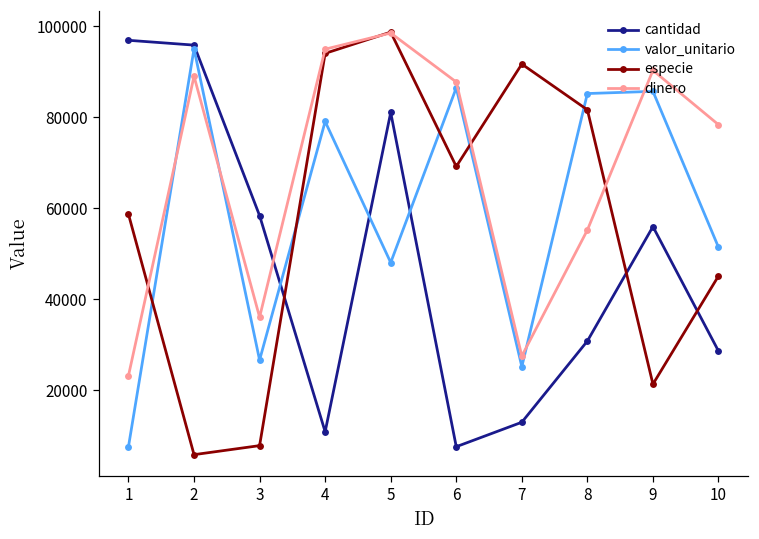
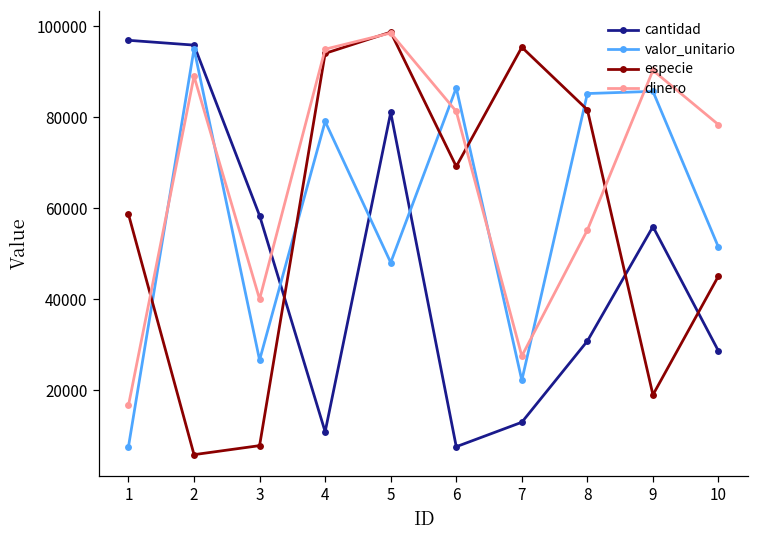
  {
    "cantidad": {
      "1": 97000,
      "2": 96000,
      "3": 58000,
      "4": 11000,
      "5": 81000,
      "6": 8000,
      "7": 13000,
      "8": 31000,
      "9": 56000,
      "10": 29000
    },
    "valor_unitario": {
      "1": 8000,
      "2": 95000,
      "3": 27000,
      "4": 79000,
      "5": 48000,
      "6": 86000,
-     "7": 25000,
+     "7": 22000,
      "8": 85000,
      "9": 86000,
      "10": 51000
    },
    "especie": {
      "1": 59000,
      "2": 6000,
      "3": 8000,
      "4": 94000,
      "6": 69000,
-     "7": 92000,
+     "7": 95000,
      "8": 82000,
-     "9": 21000,
+     "9": 19000,
      "10": 45000
    },
    "dinero": {
-     "1": 23000,
+     "1": 17000,
      "2": 89000,
-     "3": 36000,
+     "3": 40000,
      "4": 95000,
-     "6": 88000,
+     "6": 81000,
      "7": 27000,
      "8": 55000,
      "9": 90000,
      "10": 78000
    }
  }
